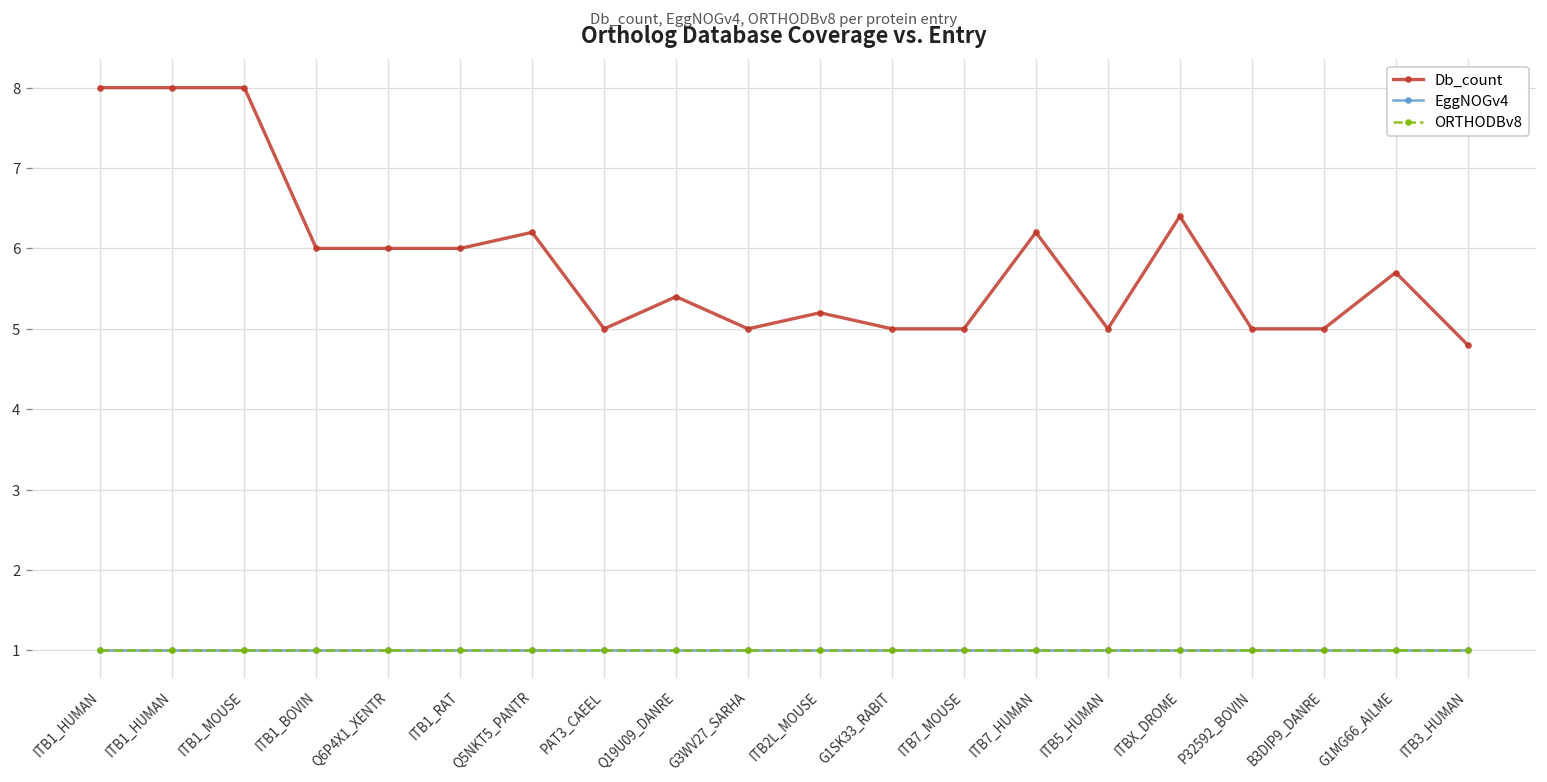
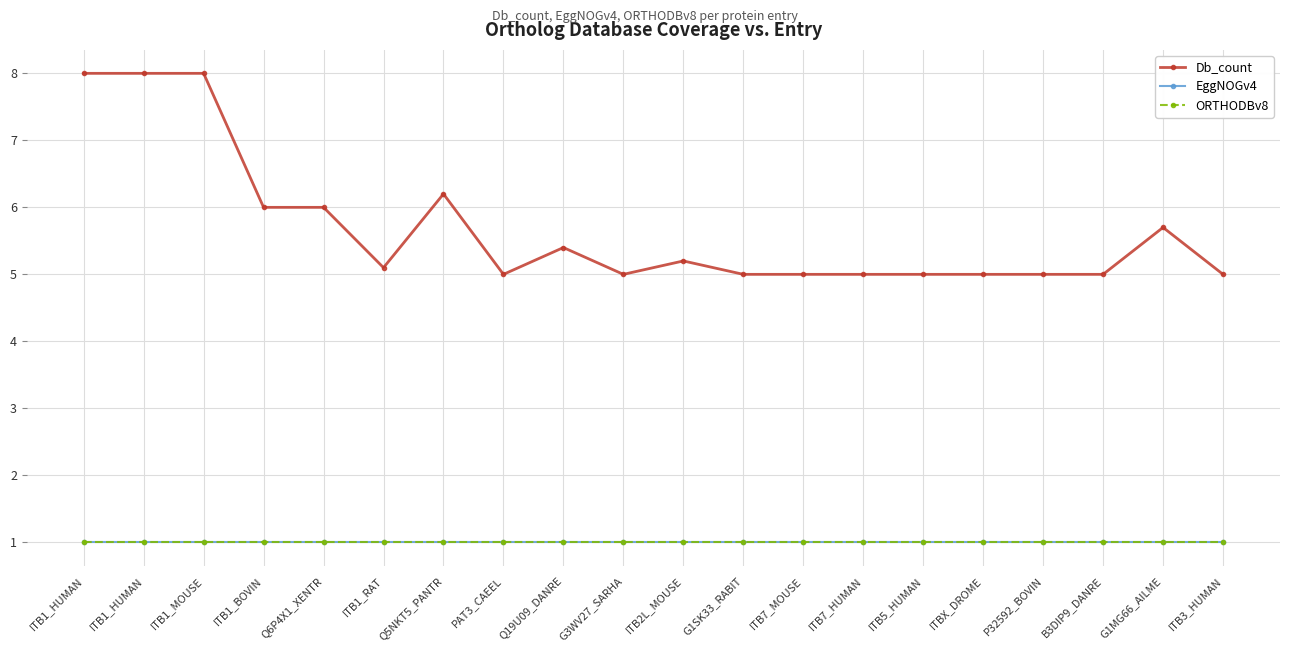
  {
    "Db_count": {
      "ITB1_MOUSE": 8.0,
      "ITB1_BOVIN": 6.0,
      "Q6P4X1_XENTR": 6.0,
-     "ITB1_RAT": 6.0,
+     "ITB1_RAT": 5.1,
      "Q5NKT5_PANTR": 6.2,
      "PAT3_CAEEL": 5.0,
      "Q19U09_DANRE": 5.4,
      "G3WV27_SARHA": 5.0,
      "ITB2L_MOUSE": 5.2,
      "G1SK33_RABIT": 5.0,
      "ITB7_MOUSE": 5.0,
-     "ITB7_HUMAN": 6.2,
+     "ITB7_HUMAN": 5.0,
      "ITB5_HUMAN": 5.0,
-     "ITBX_DROME": 6.4,
+     "ITBX_DROME": 5.0,
      "P32592_BOVIN": 5.0,
      "B3DIP9_DANRE": 5.0,
      "G1MG66_AILME": 5.7,
-     "ITB3_HUMAN": 4.8
+     "ITB3_HUMAN": 5.0
    },
    "ORTHODBv8": {
      "ITB1_MOUSE": 1.0,
      "ITB1_BOVIN": 1.0,
      "Q6P4X1_XENTR": 1.0,
      "ITB1_RAT": 1.0,
      "Q5NKT5_PANTR": 1.0,
      "PAT3_CAEEL": 1.0,
      "Q19U09_DANRE": 1.0,
      "G3WV27_SARHA": 1.0,
      "ITB2L_MOUSE": 1.0,
      "G1SK33_RABIT": 1.0,
      "ITB7_MOUSE": 1.0,
      "ITB7_HUMAN": 1.0,
      "ITB5_HUMAN": 1.0,
      "ITBX_DROME": 1.0,
      "P32592_BOVIN": 1.0,
      "B3DIP9_DANRE": 1.0,
      "G1MG66_AILME": 1.0,
      "ITB3_HUMAN": 1.0
    }
  }
